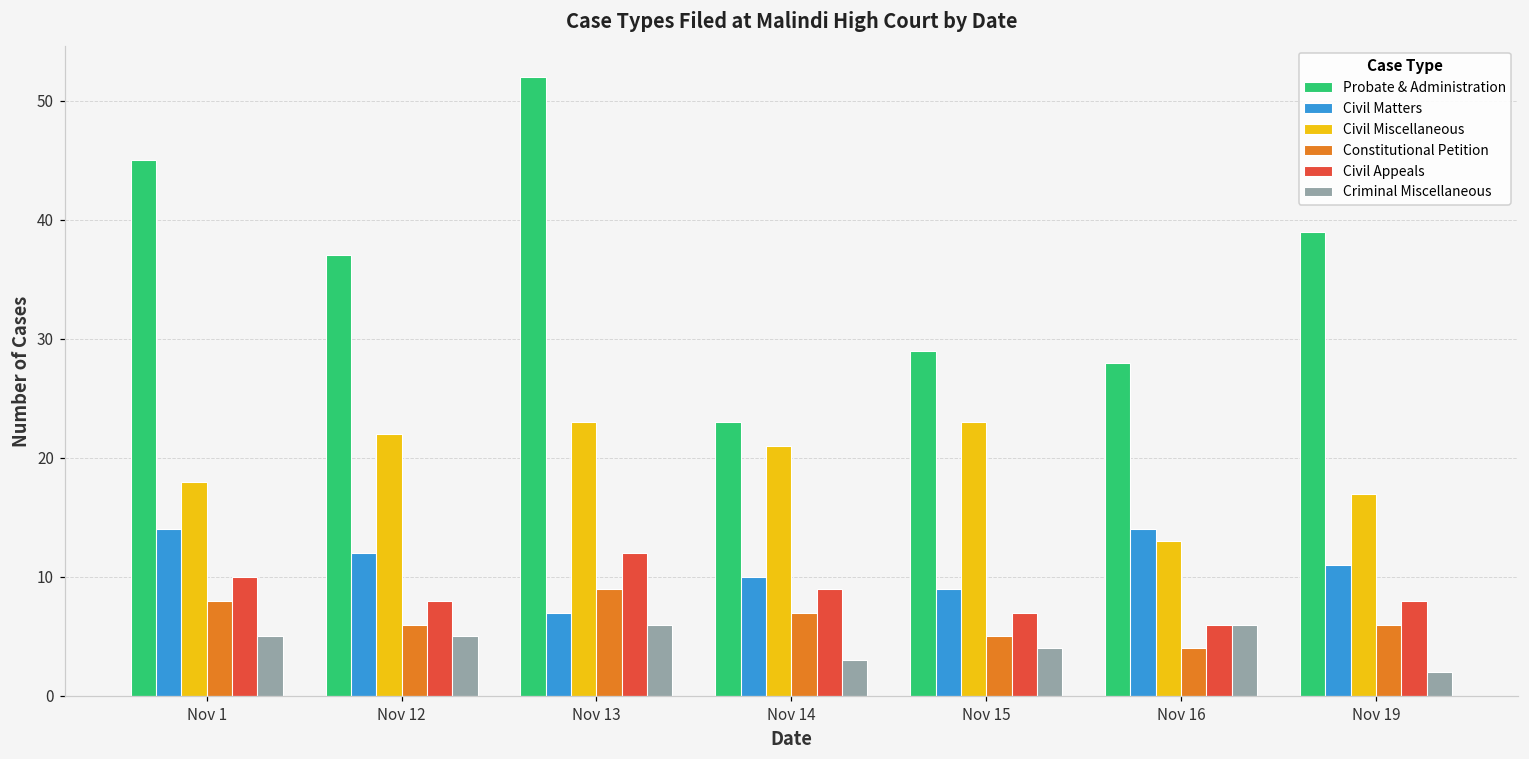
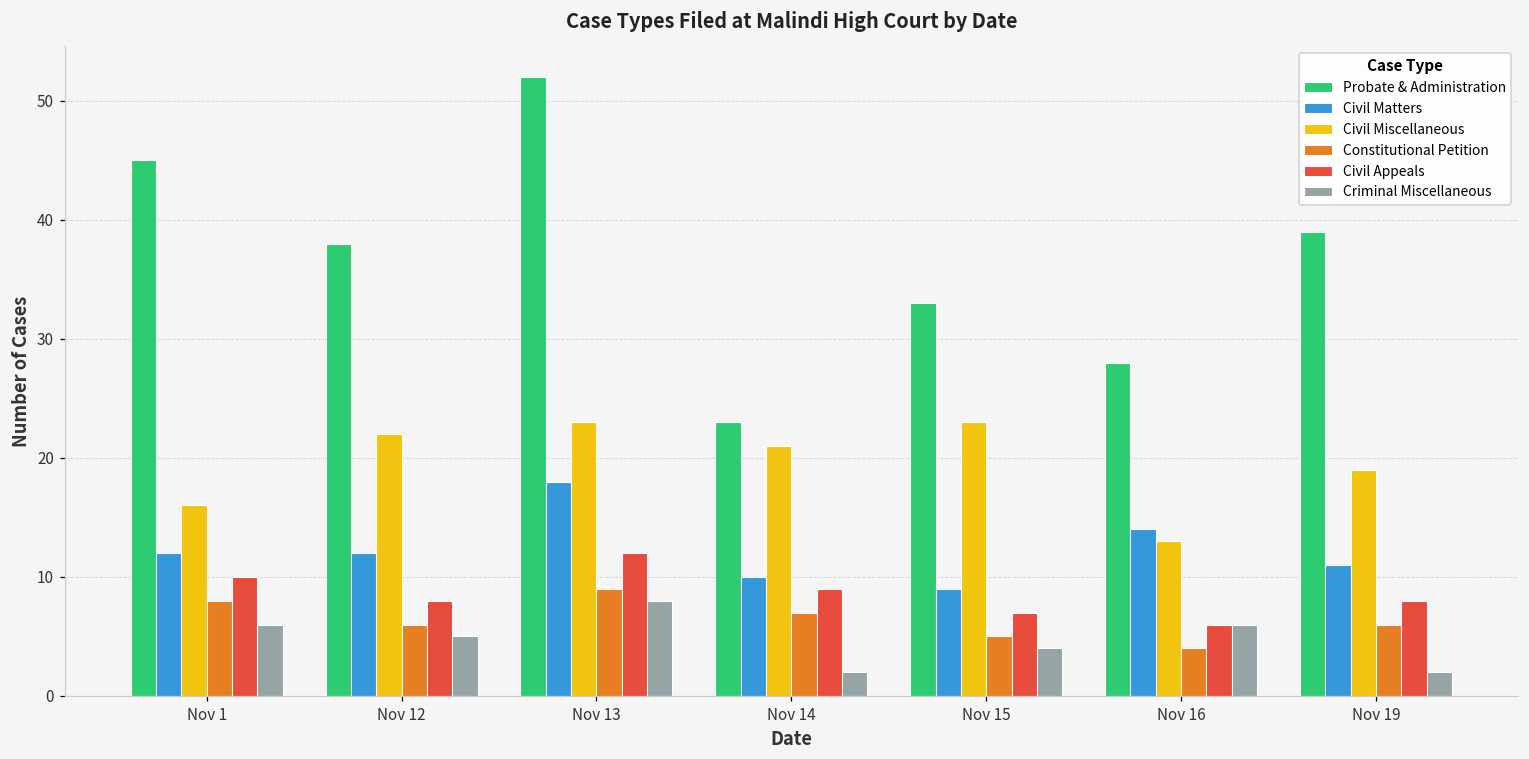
  {
    "Probate & Administration": {
      "Nov 1": 45,
-     "Nov 12": 37,
+     "Nov 12": 38,
      "Nov 13": 52,
      "Nov 14": 23,
-     "Nov 15": 29,
+     "Nov 15": 33,
      "Nov 16": 28,
      "Nov 19": 39
    },
    "Civil Matters": {
-     "Nov 1": 14,
+     "Nov 1": 12,
      "Nov 12": 12,
-     "Nov 13": 7,
+     "Nov 13": 18,
      "Nov 14": 10,
      "Nov 15": 9,
      "Nov 16": 14,
      "Nov 19": 11
    },
    "Civil Miscellaneous": {
-     "Nov 1": 18,
+     "Nov 1": 16,
      "Nov 12": 22,
      "Nov 13": 23,
      "Nov 14": 21,
      "Nov 15": 23,
      "Nov 16": 13,
-     "Nov 19": 17
+     "Nov 19": 19
    },
    "Criminal Miscellaneous": {
-     "Nov 1": 5,
+     "Nov 1": 6,
      "Nov 12": 5,
-     "Nov 13": 6,
-     "Nov 14": 3,
+     "Nov 13": 8,
+     "Nov 14": 2,
      "Nov 15": 4,
      "Nov 16": 6,
      "Nov 19": 2
    }
  }
